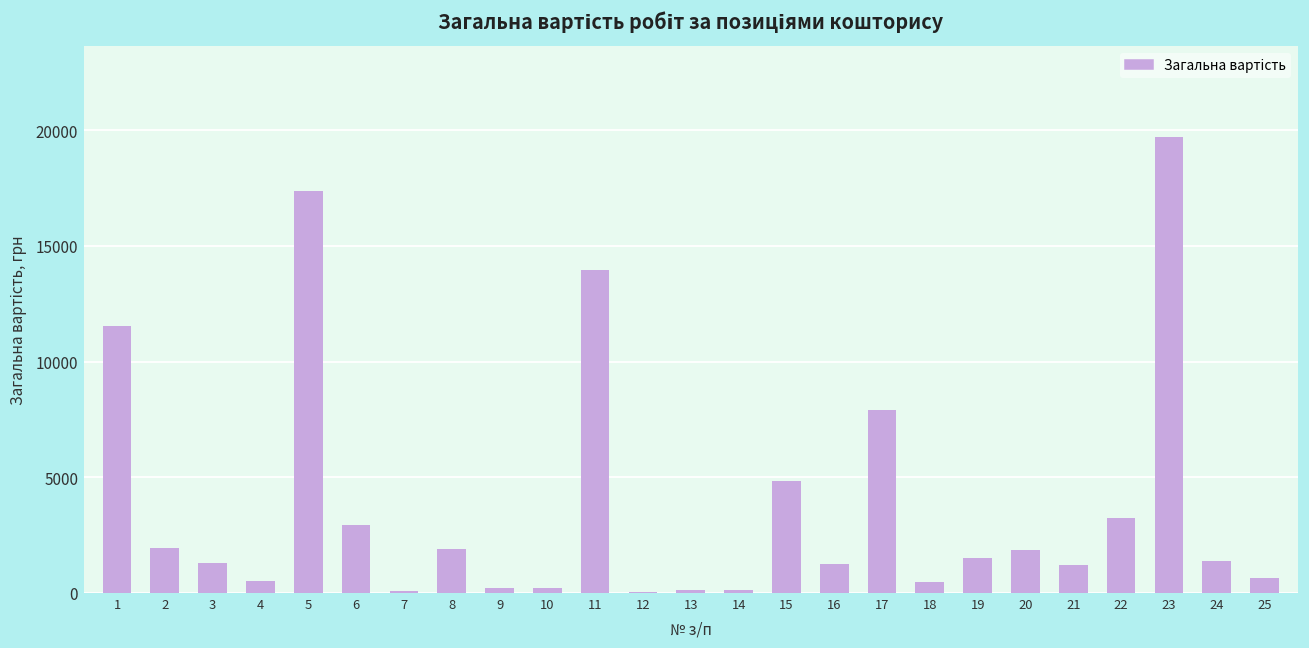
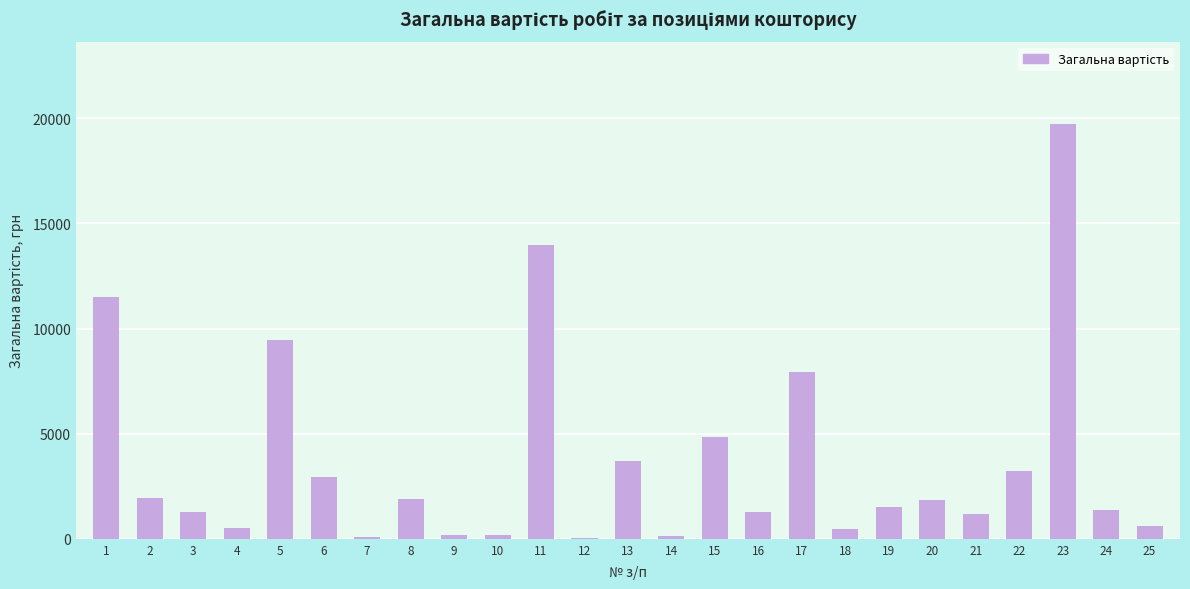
  {
    "1": 11500,
    "2": 1900,
    "3": 1300,
    "4": 500,
-   "5": 17400,
+   "5": 9500,
    "6": 2900,
    "8": 1900,
    "9": 200,
    "10": 200,
    "11": 14000,
-   "13": 100,
+   "13": 3700,
    "14": 100,
    "15": 4800,
    "16": 1300,
    "17": 7900,
    "18": 400,
    "19": 1500,
    "20": 1800,
    "21": 1200,
    "22": 3200,
    "23": 19700,
    "24": 1400,
    "25": 600
  }
